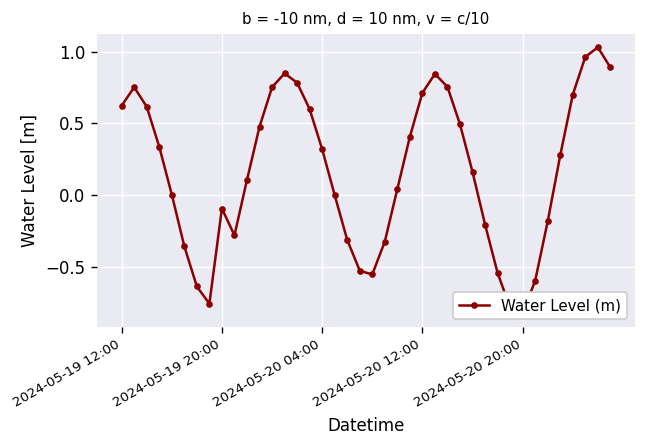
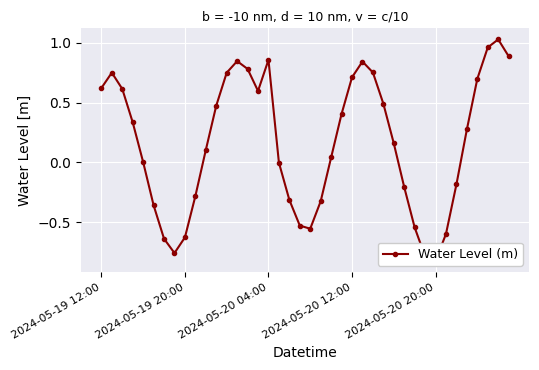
  {
    "2024-05-19 12:00": 0.62,
-   "2024-05-19 20:00": -0.10,
-   "2024-05-20 04:00": 0.32,
+   "2024-05-19 20:00": -0.63,
+   "2024-05-20 04:00": 0.86,
    "2024-05-20 12:00": 0.71
  }
